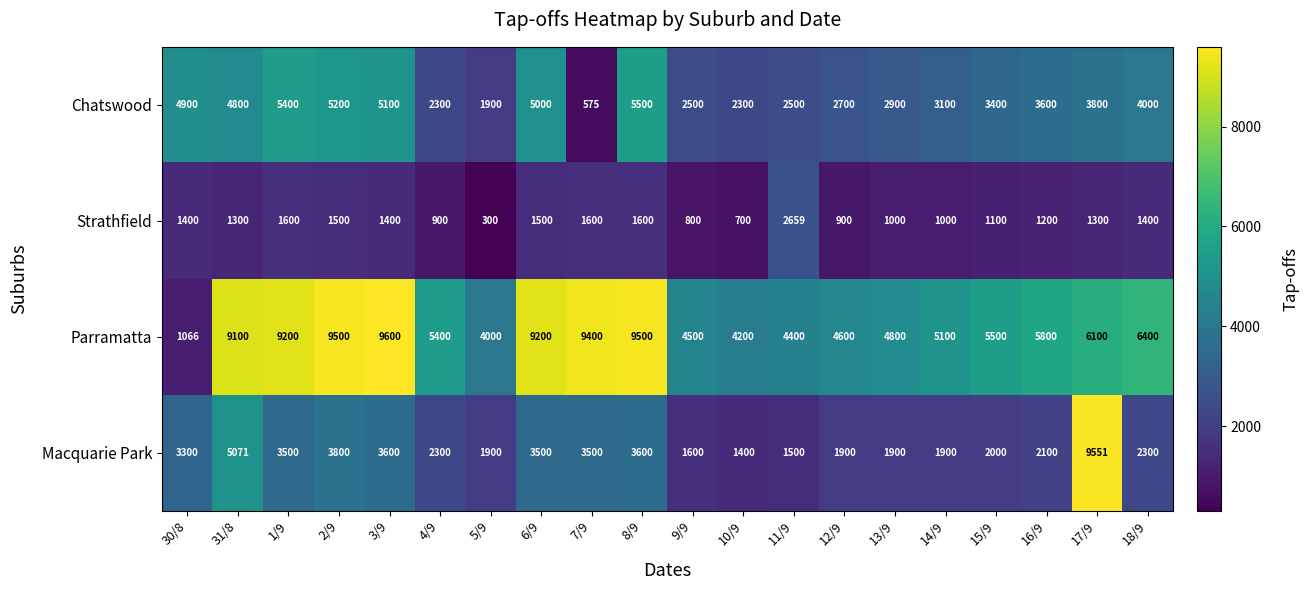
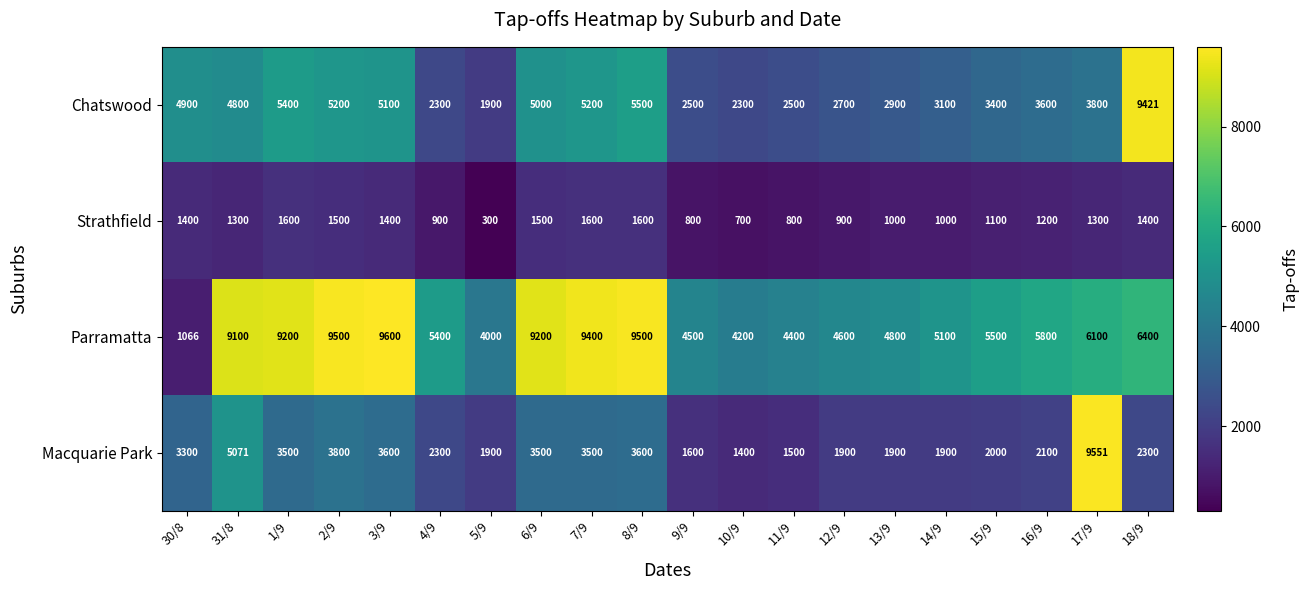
  {
    "Chatswood": {
      "30/8": 4900,
      "31/8": 4800,
      "1/9": 5400,
      "2/9": 5200,
      "3/9": 5100,
      "4/9": 2300,
      "5/9": 1900,
      "6/9": 5000,
-     "7/9": 575,
+     "7/9": 5200,
      "8/9": 5500,
      "9/9": 2500,
      "10/9": 2300,
      "11/9": 2500,
      "12/9": 2700,
      "13/9": 2900,
      "14/9": 3100,
      "15/9": 3400,
      "16/9": 3600,
      "17/9": 3800,
-     "18/9": 4000
+     "18/9": 9421
    },
    "Strathfield": {
      "30/8": 1400,
      "31/8": 1300,
      "1/9": 1600,
      "2/9": 1500,
      "3/9": 1400,
      "4/9": 900,
      "5/9": 300,
      "6/9": 1500,
      "7/9": 1600,
      "8/9": 1600,
      "9/9": 800,
      "10/9": 700,
-     "11/9": 2659,
+     "11/9": 800,
      "12/9": 900,
      "13/9": 1000,
      "14/9": 1000,
      "15/9": 1100,
      "16/9": 1200,
      "17/9": 1300,
      "18/9": 1400
    },
    "Parramatta": {
      "30/8": 1066,
      "31/8": 9100,
      "1/9": 9200,
      "2/9": 9500,
      "3/9": 9600,
      "4/9": 5400,
      "5/9": 4000,
      "6/9": 9200,
      "7/9": 9400,
      "8/9": 9500,
      "9/9": 4500,
      "10/9": 4200,
      "11/9": 4400,
      "12/9": 4600,
      "13/9": 4800,
      "14/9": 5100,
      "15/9": 5500,
      "16/9": 5800,
      "17/9": 6100,
      "18/9": 6400
    },
    "Macquarie Park": {
      "30/8": 3300,
      "31/8": 5071,
      "1/9": 3500,
      "2/9": 3800,
      "3/9": 3600,
      "4/9": 2300,
      "5/9": 1900,
      "6/9": 3500,
      "7/9": 3500,
      "8/9": 3600,
      "9/9": 1600,
      "10/9": 1400,
      "11/9": 1500,
      "12/9": 1900,
      "13/9": 1900,
      "14/9": 1900,
      "15/9": 2000,
      "16/9": 2100,
      "17/9": 9551,
      "18/9": 2300
    }
  }
